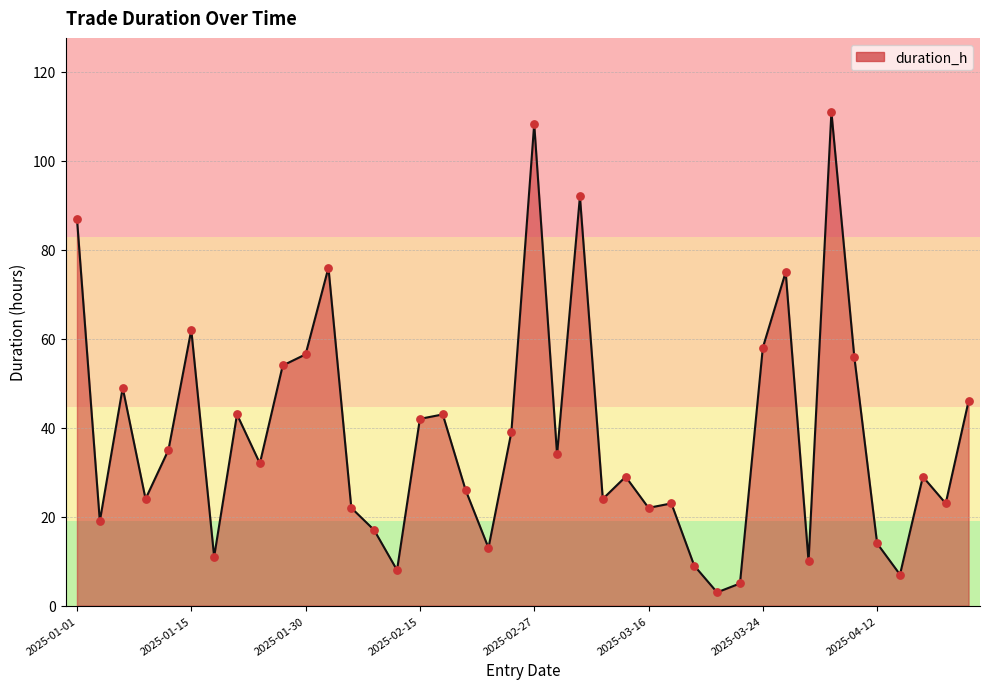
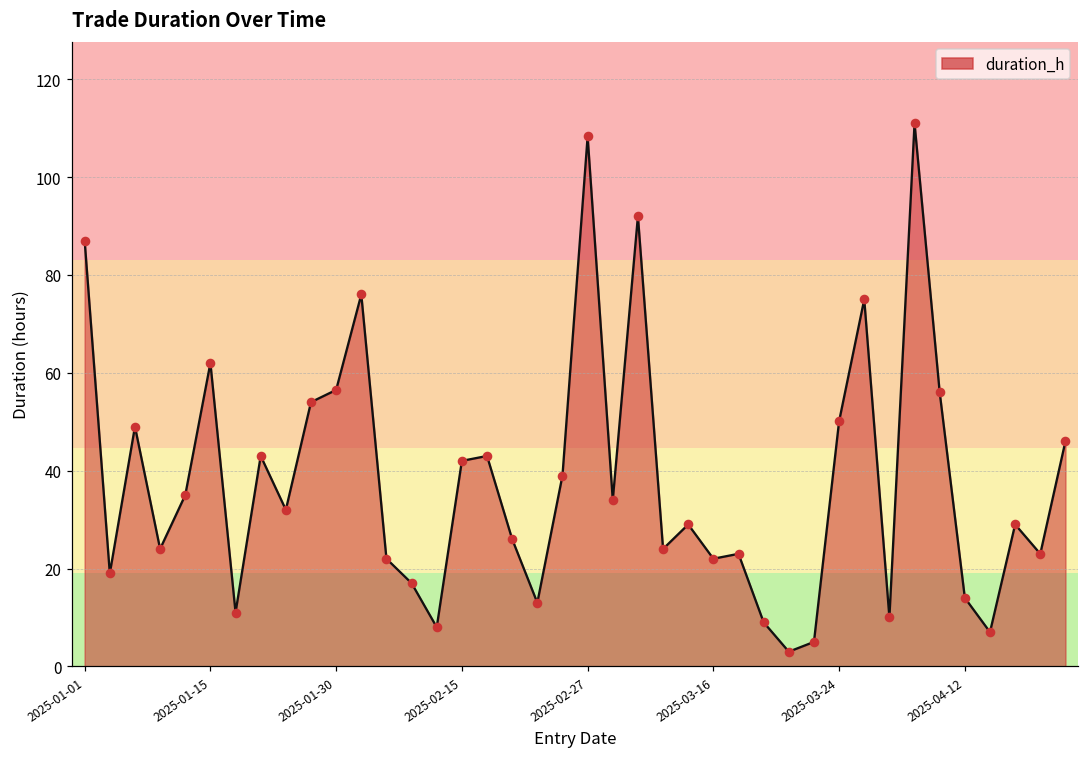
  {
    "2025-01-01": 87,
    "2025-01-15": 62,
    "2025-01-30": 57,
    "2025-02-15": 42,
    "2025-02-27": 108,
    "2025-03-16": 22,
-   "2025-03-24": 58,
+   "2025-03-24": 50,
    "2025-04-12": 14
  }
